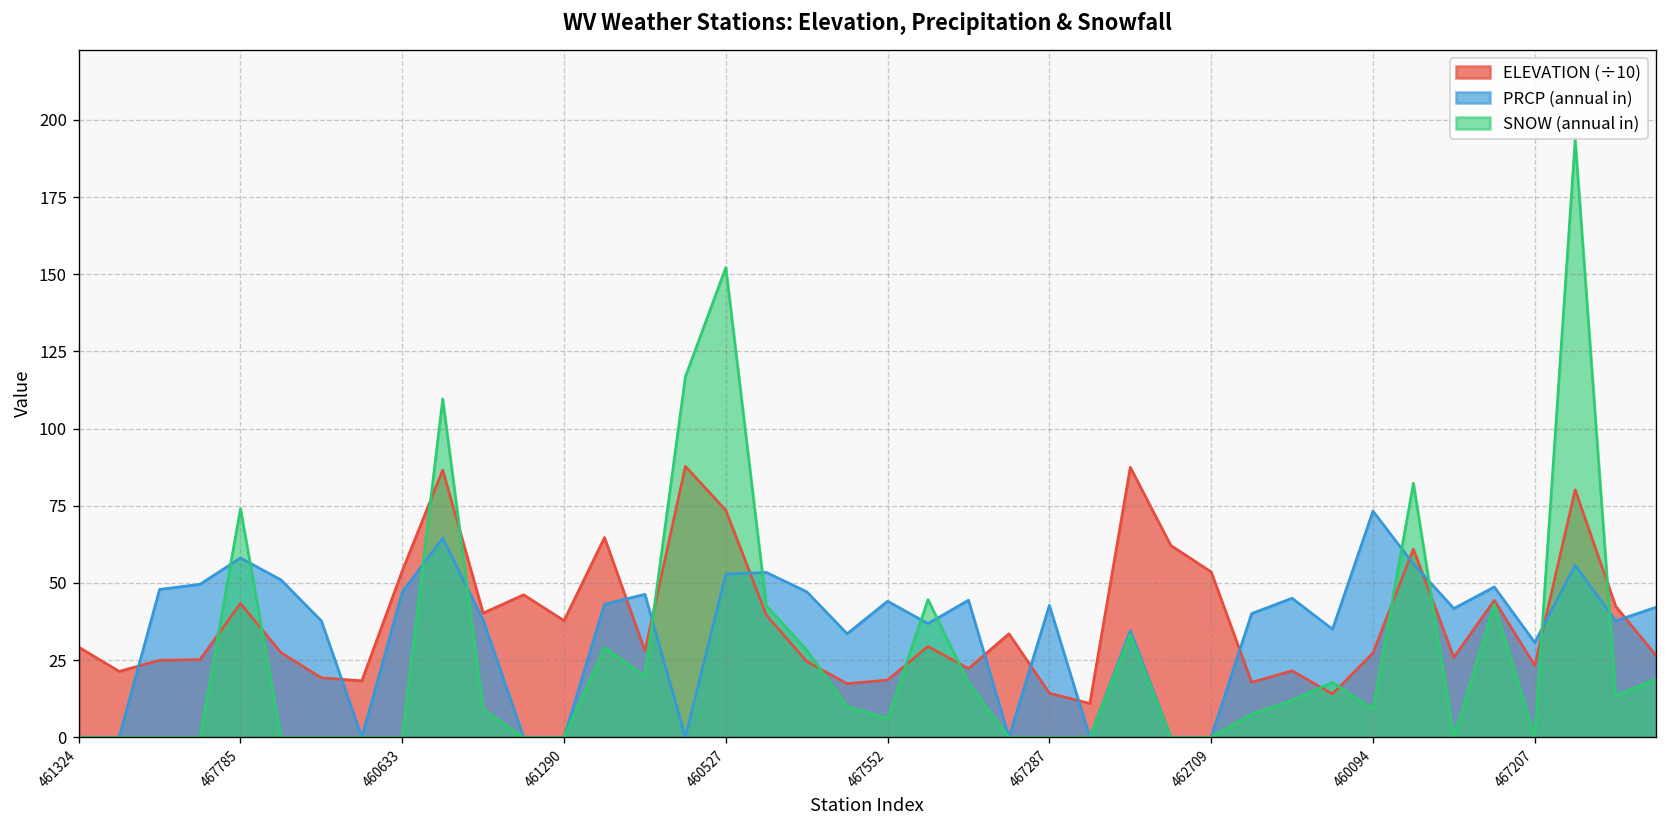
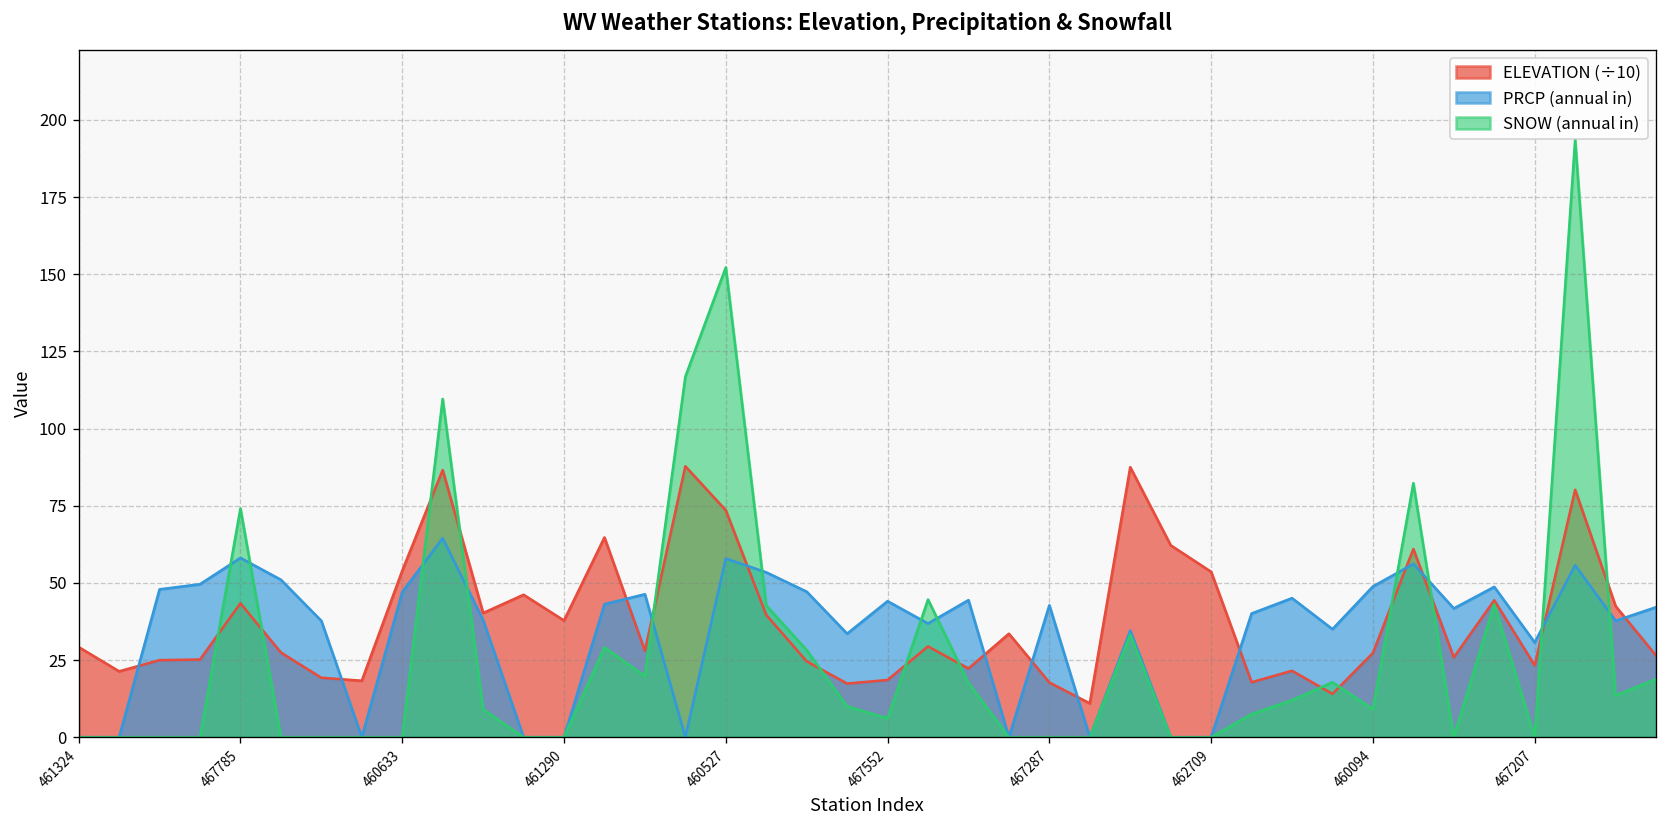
  {
    "ELEVATION (÷10)": {
      "461324": 29,
      "467785": 43,
      "460633": 54,
      "461290": 38,
      "460527": 74,
      "467552": 19,
-     "467287": 14,
+     "467287": 18,
      "462709": 54,
      "460094": 27,
      "467207": 23
    },
    "PRCP (annual in)": {
      "467785": 58,
      "460633": 47,
-     "460527": 53,
+     "460527": 58,
      "467552": 44,
      "467287": 43,
-     "460094": 73,
+     "460094": 49,
      "467207": 31
    },
    "SNOW (annual in)": {
      "467785": 74,
      "460633": 0,
      "460527": 152,
      "467552": 6,
      "467287": 0,
      "460094": 9,
      "467207": 0
    }
  }
